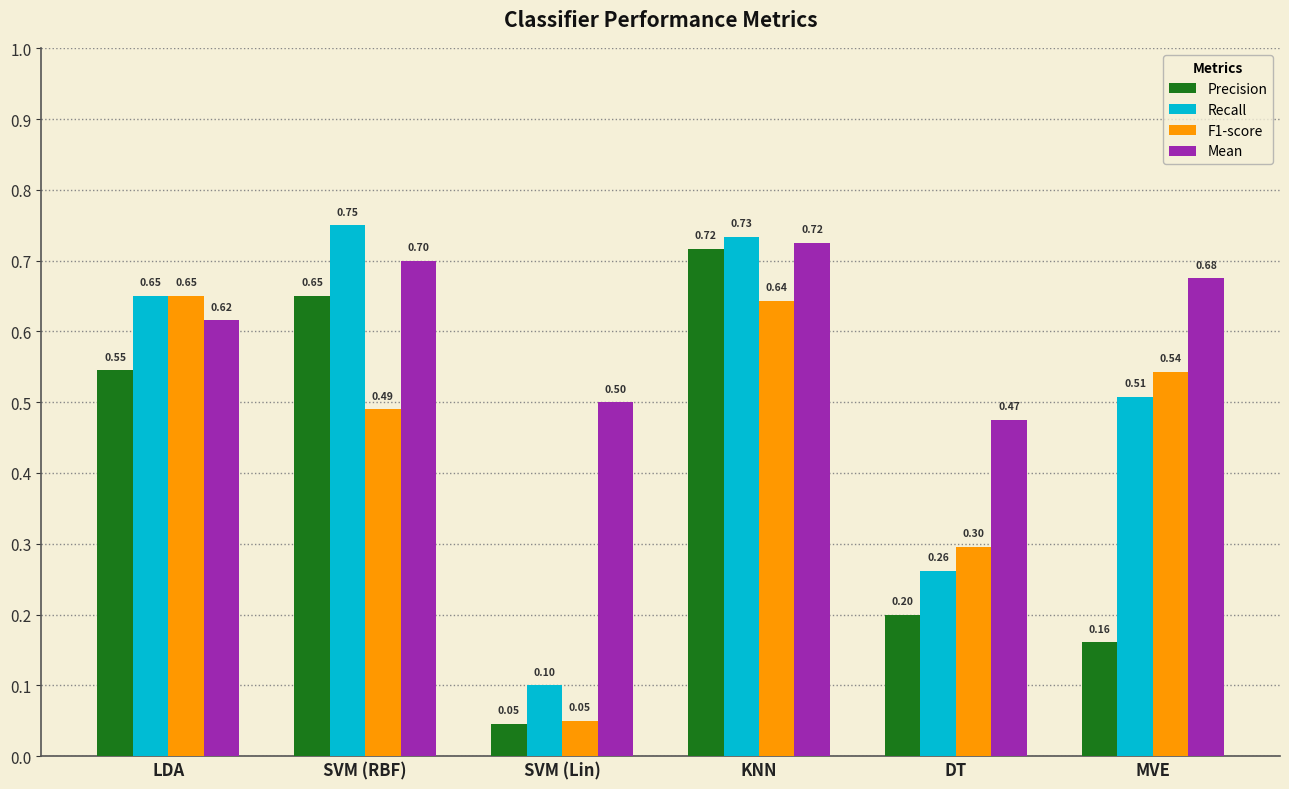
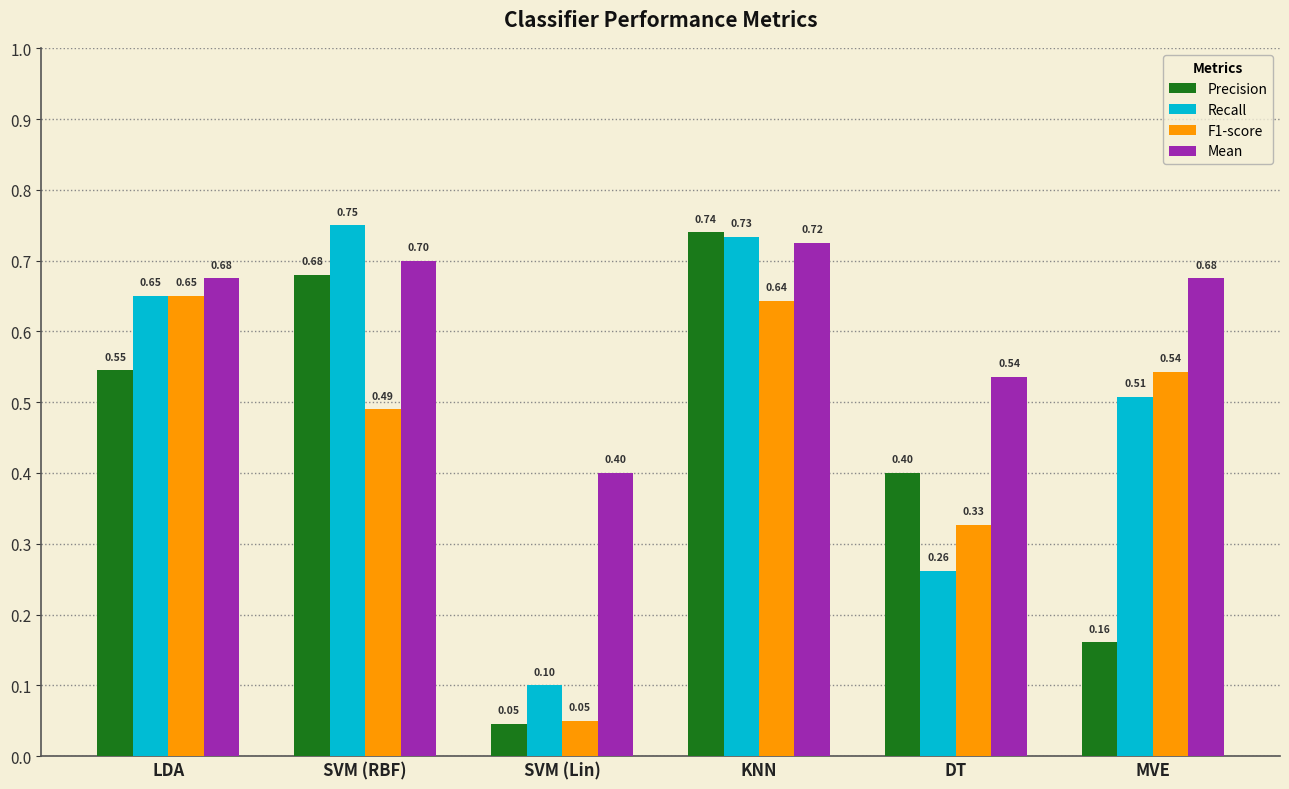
  {
    "Precision": {
      "LDA": 0.55,
-     "SVM (RBF)": 0.65,
+     "SVM (RBF)": 0.68,
      "SVM (Lin)": 0.05,
-     "KNN": 0.72,
-     "DT": 0.20,
+     "KNN": 0.74,
+     "DT": 0.40,
      "MVE": 0.16
    },
    "Recall": {
      "LDA": 0.65,
      "SVM (RBF)": 0.75,
      "SVM (Lin)": 0.10,
      "KNN": 0.73,
      "DT": 0.26,
      "MVE": 0.51
    },
    "F1-score": {
      "LDA": 0.65,
      "SVM (RBF)": 0.49,
      "SVM (Lin)": 0.05,
      "KNN": 0.64,
-     "DT": 0.30,
+     "DT": 0.33,
      "MVE": 0.54
    },
    "Mean": {
-     "LDA": 0.62,
+     "LDA": 0.68,
      "SVM (RBF)": 0.70,
-     "SVM (Lin)": 0.50,
+     "SVM (Lin)": 0.40,
      "KNN": 0.72,
-     "DT": 0.47,
+     "DT": 0.54,
      "MVE": 0.68
    }
  }
